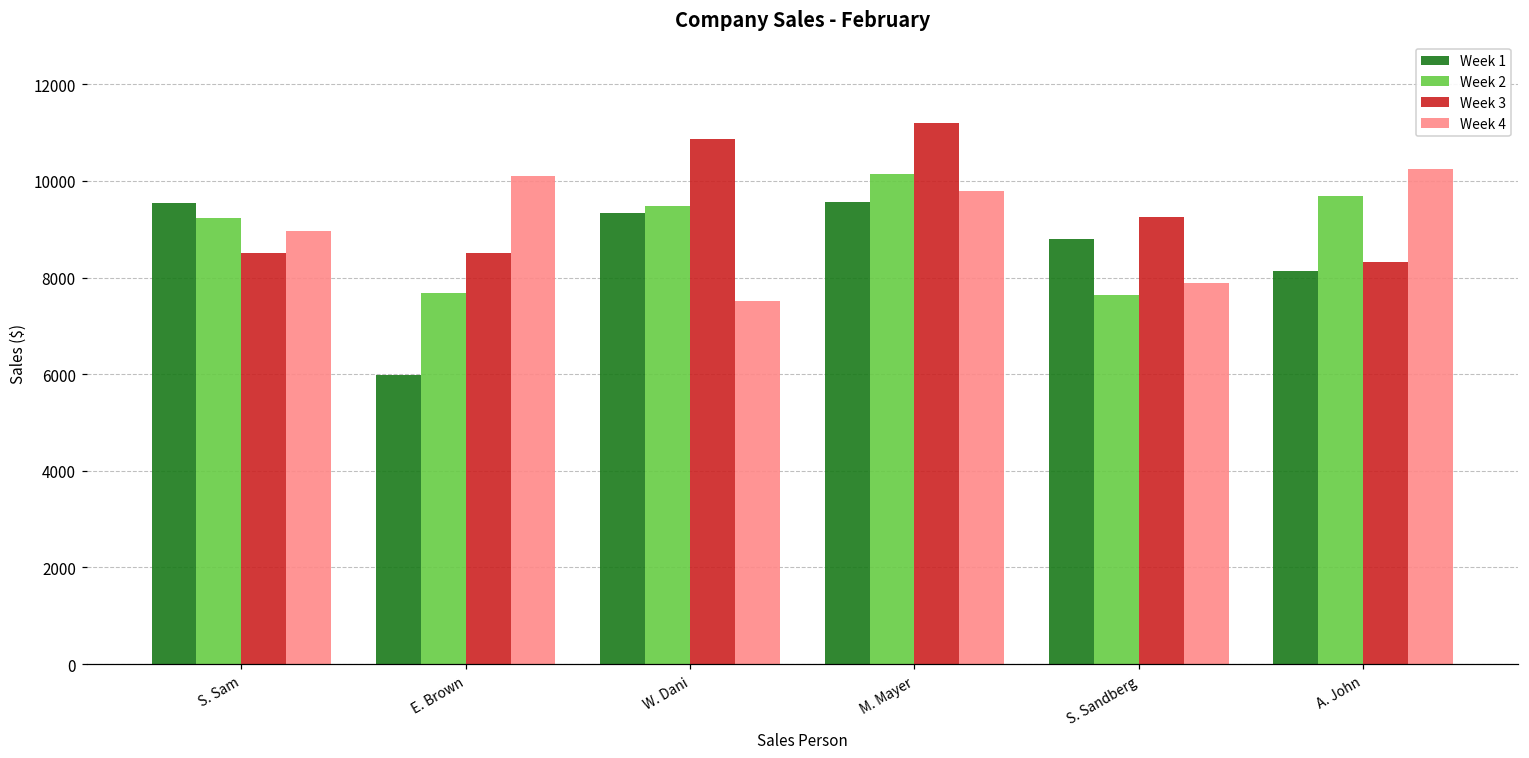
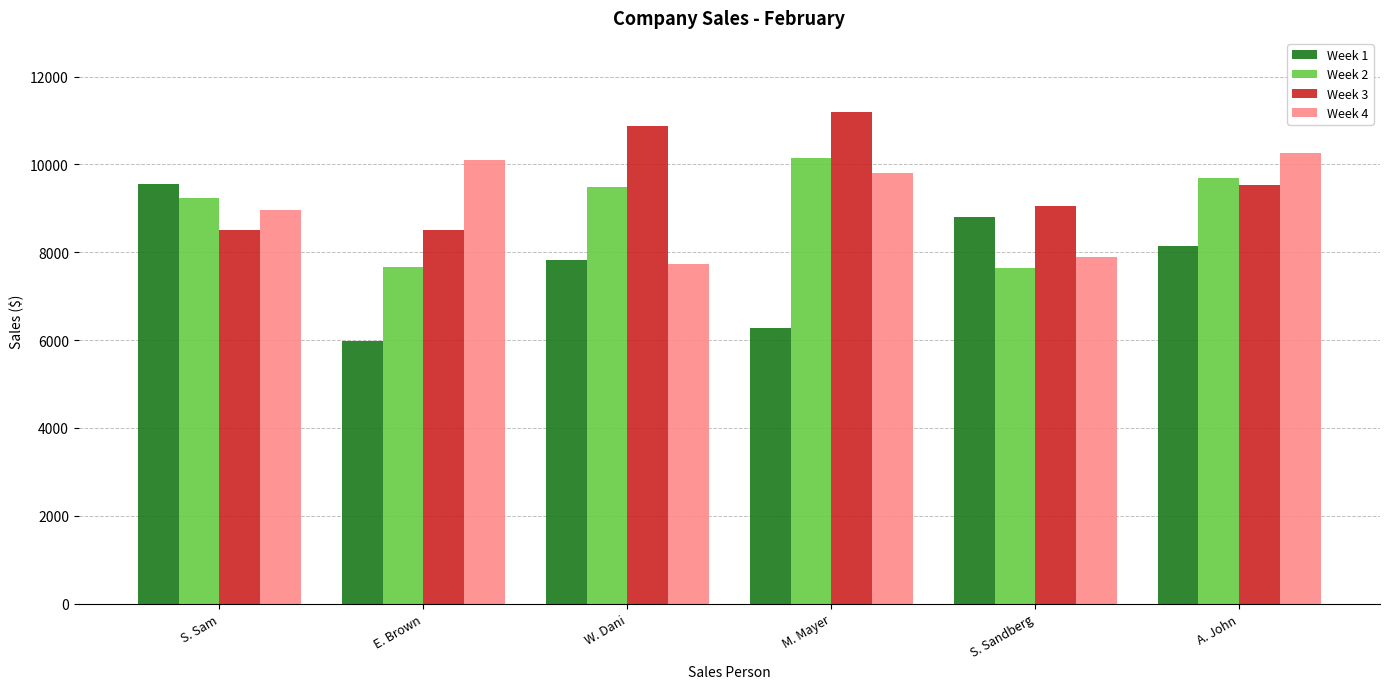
  {
    "Week 1": {
      "S. Sam": 9600,
      "E. Brown": 6000,
-     "W. Dani": 9300,
-     "M. Mayer": 9600,
+     "W. Dani": 7800,
+     "M. Mayer": 6300,
      "S. Sandberg": 8800,
      "A. John": 8100
    },
    "Week 2": {
      "S. Sam": 9200,
      "E. Brown": 7700,
      "W. Dani": 9500,
      "M. Mayer": 10200,
      "S. Sandberg": 7600,
      "A. John": 9700
    },
    "Week 3": {
      "S. Sam": 8500,
      "E. Brown": 8500,
      "W. Dani": 10900,
      "M. Mayer": 11200,
-     "S. Sandberg": 9300,
-     "A. John": 8300
+     "S. Sandberg": 9100,
+     "A. John": 9500
    },
    "Week 4": {
      "S. Sam": 9000,
      "E. Brown": 10100,
-     "W. Dani": 7500,
+     "W. Dani": 7700,
      "M. Mayer": 9800,
      "S. Sandberg": 7900,
      "A. John": 10300
    }
  }
